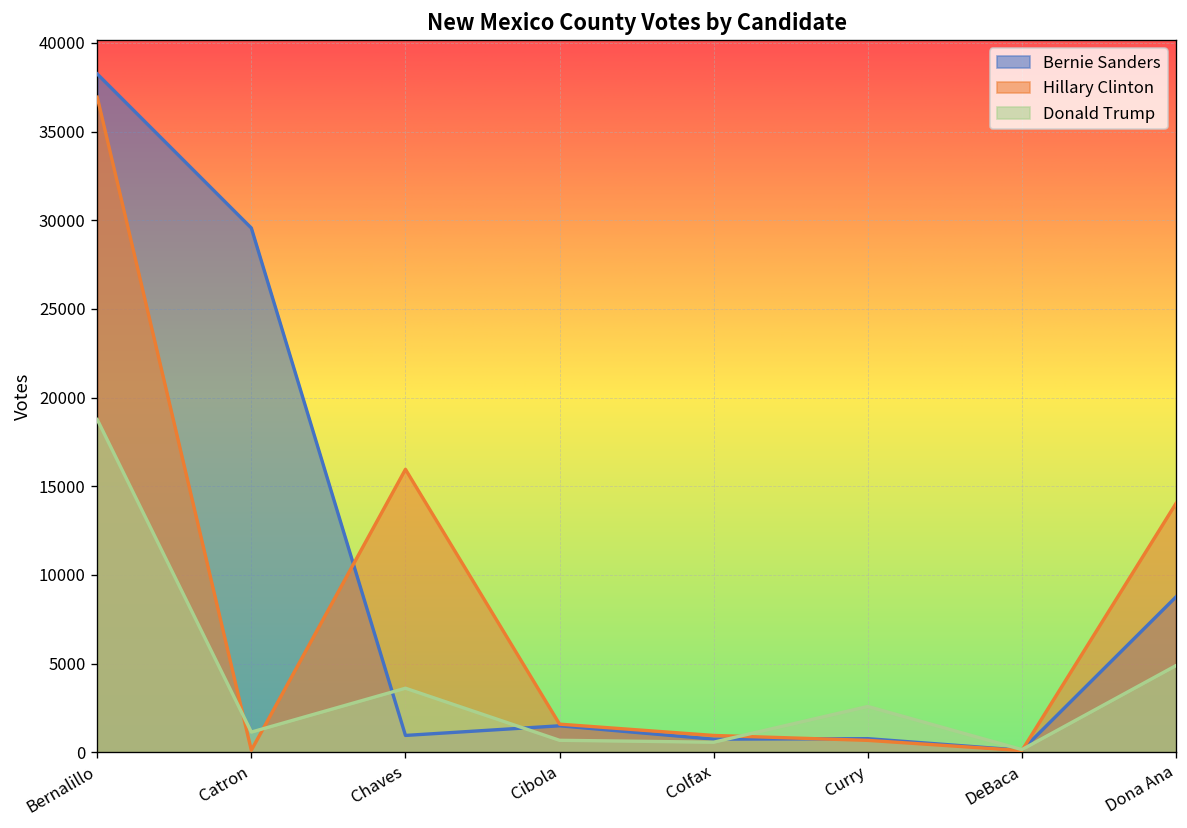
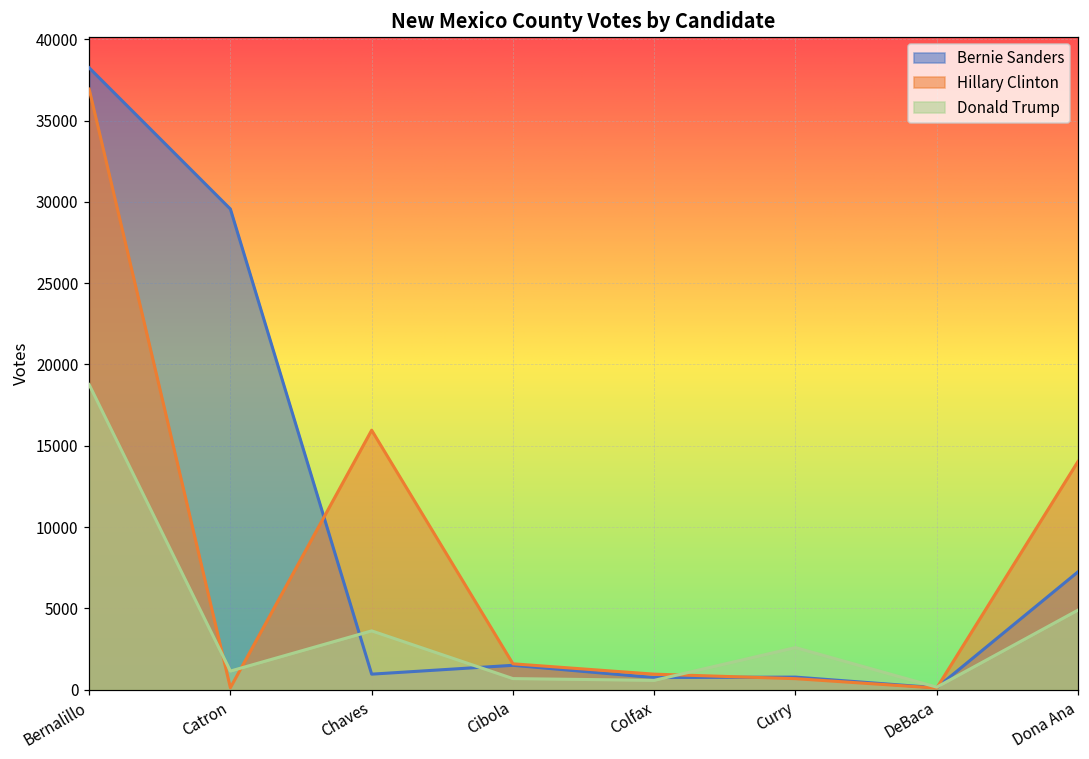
  {
    "Bernie Sanders": {
      "Bernalillo": 38200,
      "Catron": 29600,
      "Chaves": 1000,
-     "Dona Ana": 8800
+     "Dona Ana": 7200
    },
    "Hillary Clinton": {
      "Bernalillo": 36900,
      "Catron": 100,
      "Chaves": 16000,
      "Colfax": 900,
      "Dona Ana": 14000
    },
    "Donald Trump": {
      "Bernalillo": 18800,
      "Catron": 1100,
      "Chaves": 3600,
      "Cibola": 700,
      "Curry": 2600,
      "Dona Ana": 4900
    }
  }
